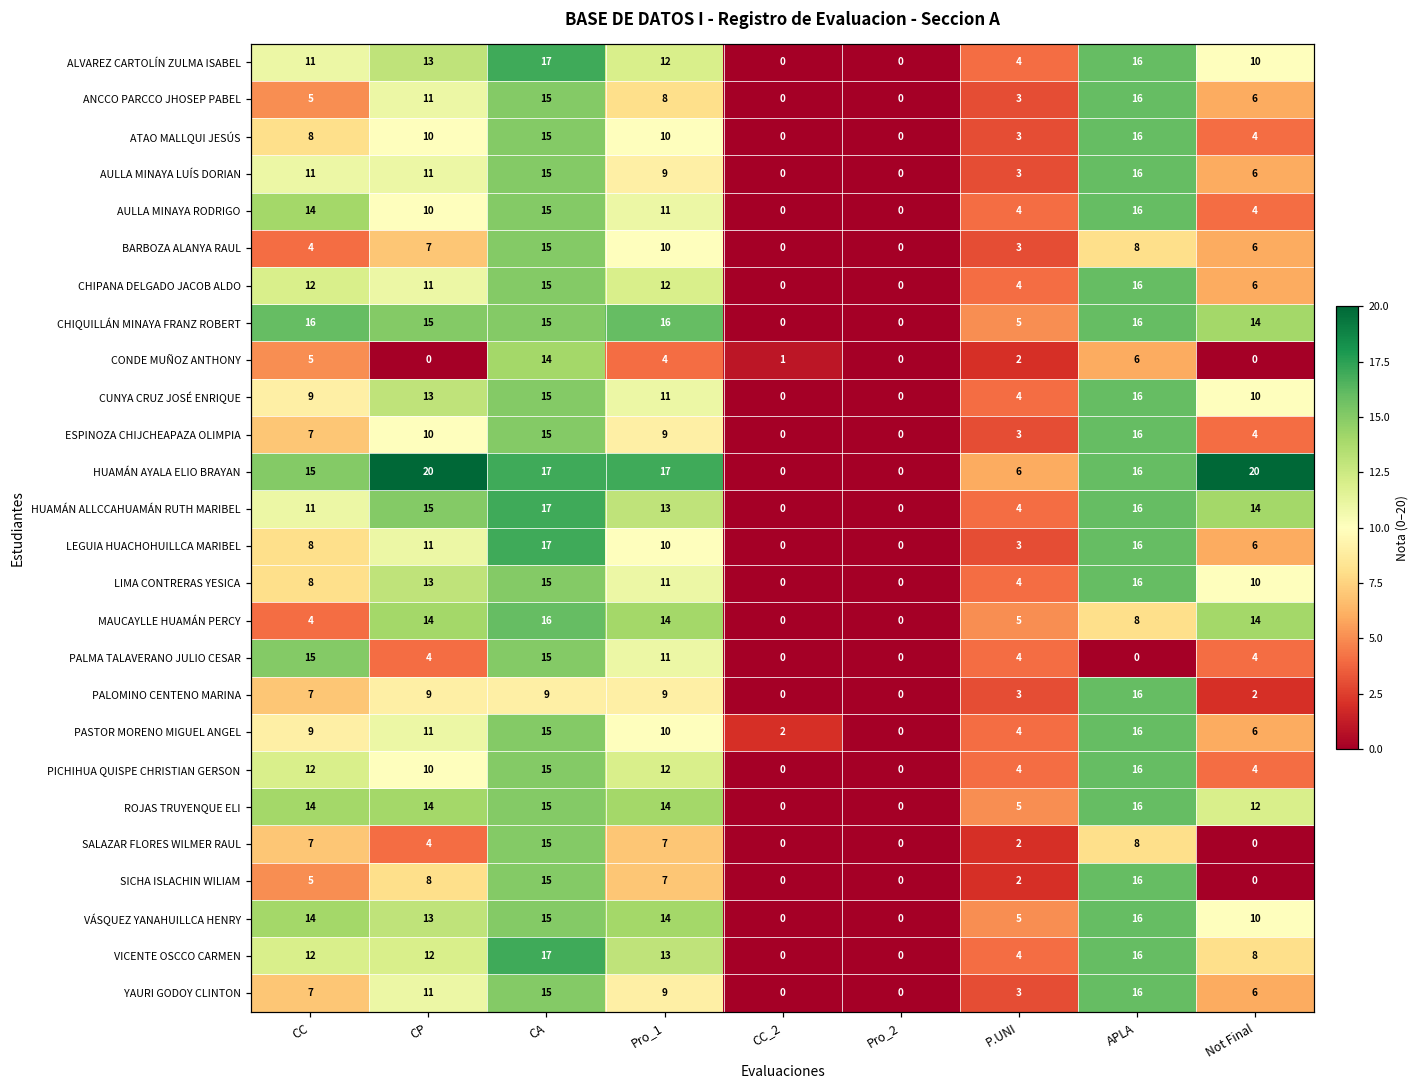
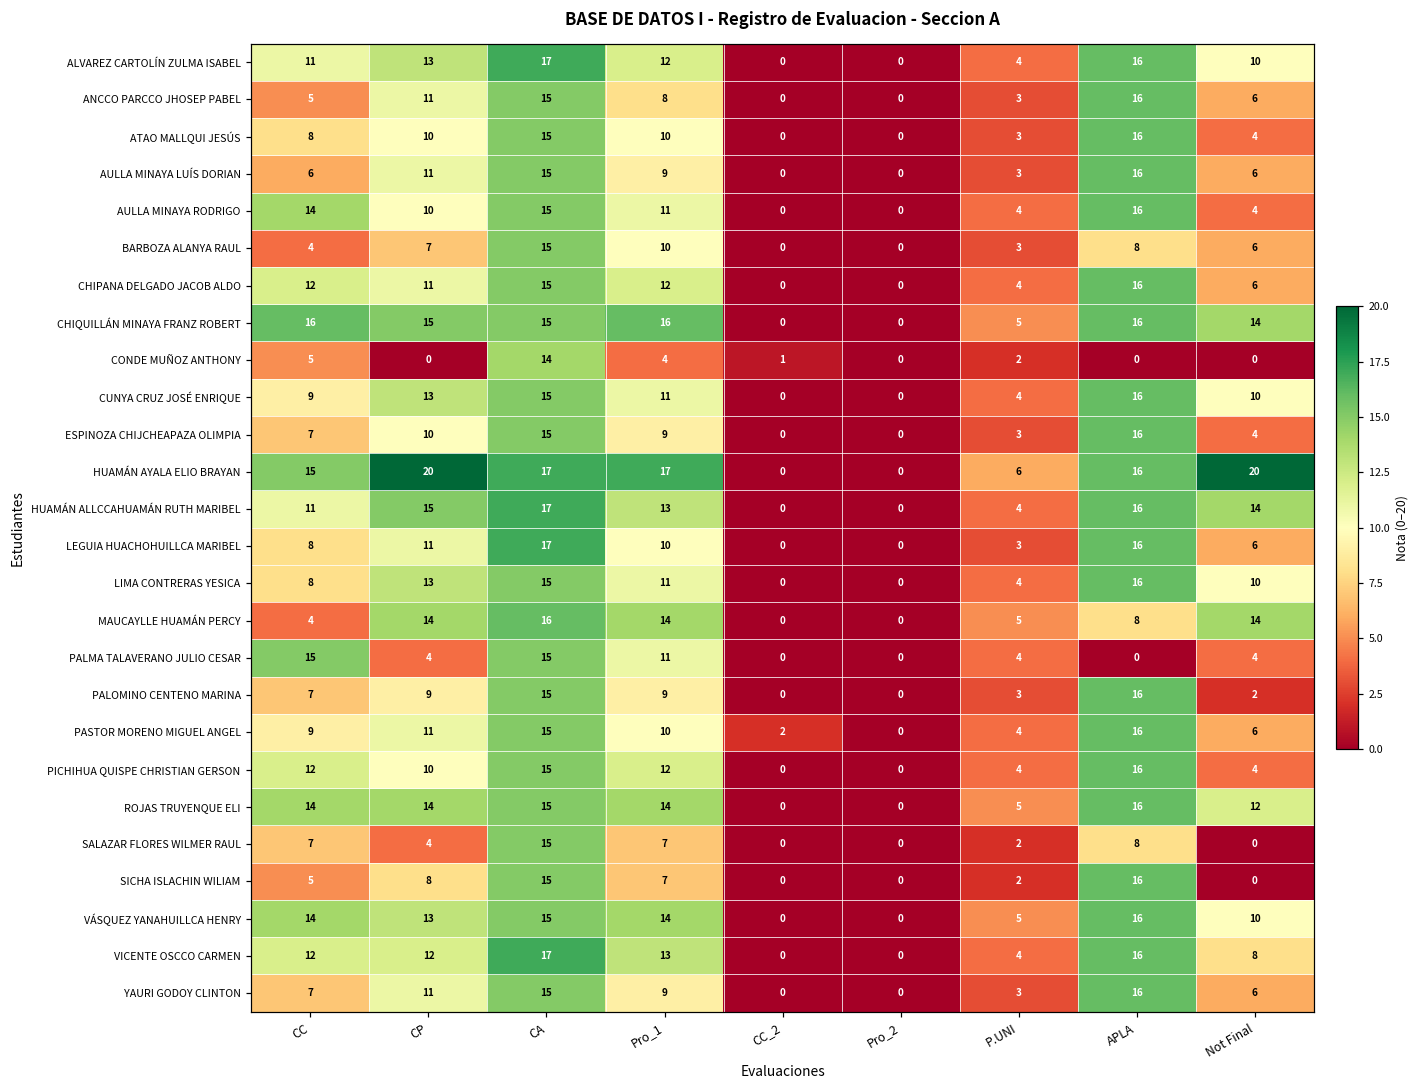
  {
    "AULLA MINAYA LUÍS DORIAN": {
-     "CC": 11,
+     "CC": 6,
      "CP": 11,
      "CA": 15,
      "Pro_1": 9,
      "CC_2": 0,
      "Pro_2": 0,
      "P.UNI": 3,
      "APLA": 16,
      "Not Final": 6
    },
    "CONDE MUÑOZ ANTHONY": {
      "CC": 5,
      "CP": 0,
      "CA": 14,
      "Pro_1": 4,
      "CC_2": 1,
      "Pro_2": 0,
      "P.UNI": 2,
-     "APLA": 6,
+     "APLA": 0,
      "Not Final": 0
    },
    "PALOMINO CENTENO MARINA": {
      "CC": 7,
      "CP": 9,
-     "CA": 9,
+     "CA": 15,
      "Pro_1": 9,
      "CC_2": 0,
      "Pro_2": 0,
      "P.UNI": 3,
      "APLA": 16,
      "Not Final": 2
    }
  }
